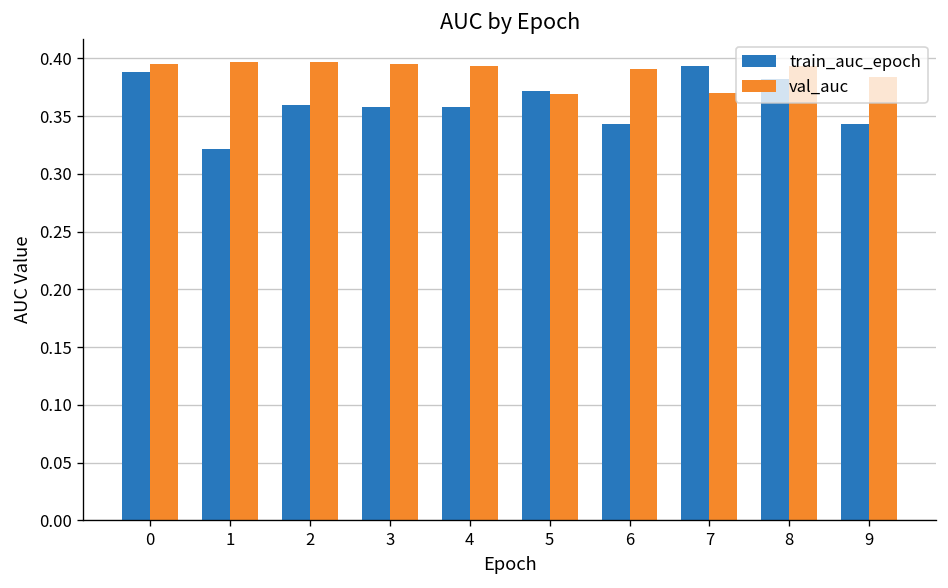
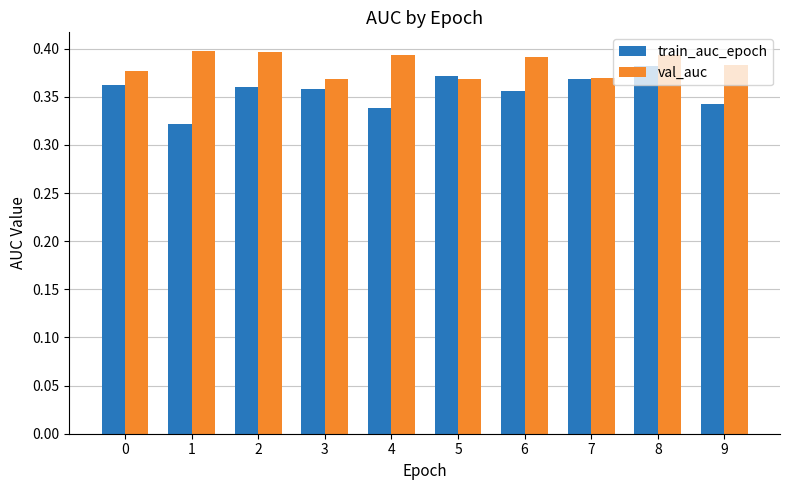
  {
    "train_auc_epoch": {
-     "0": 0.39,
+     "0": 0.36,
      "1": 0.32,
      "2": 0.36,
      "3": 0.36,
-     "4": 0.36,
+     "4": 0.34,
      "5": 0.37,
-     "6": 0.34,
-     "7": 0.39,
+     "6": 0.36,
+     "7": 0.37,
      "9": 0.34
    },
    "val_auc": {
-     "0": 0.39,
+     "0": 0.38,
      "1": 0.40,
      "2": 0.40,
-     "3": 0.39,
+     "3": 0.37,
      "4": 0.39,
      "5": 0.37,
      "6": 0.39,
      "7": 0.37
    }
  }
